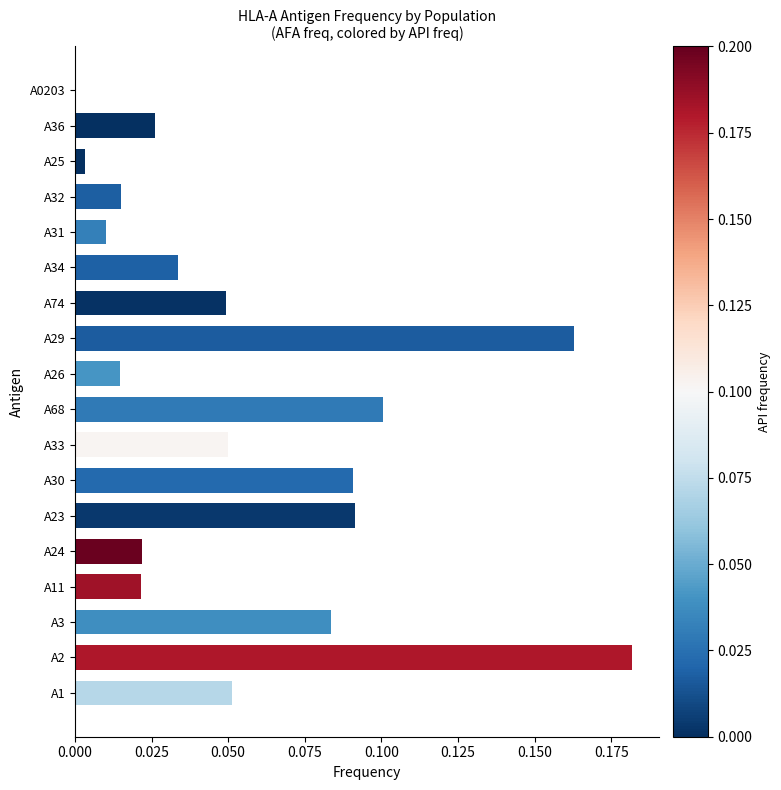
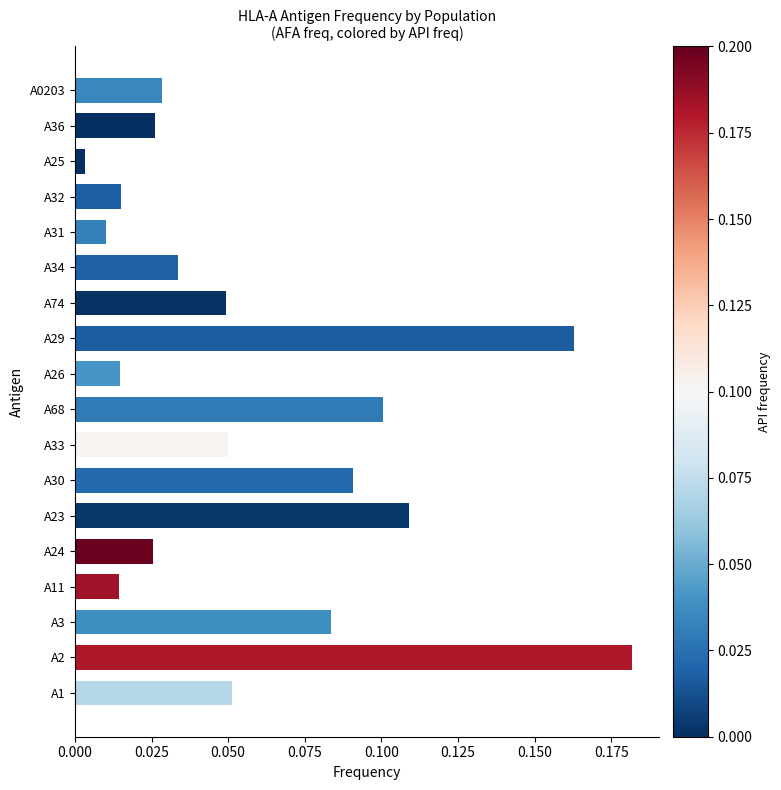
  {
-   "A0203": 0.000,
+   "A0203": 0.028,
    "A36": 0.026,
    "A25": 0.003,
    "A32": 0.015,
    "A31": 0.010,
    "A34": 0.034,
    "A74": 0.049,
    "A29": 0.163,
    "A26": 0.015,
    "A68": 0.100,
    "A33": 0.050,
    "A30": 0.091,
-   "A23": 0.091,
-   "A24": 0.022,
-   "A11": 0.021,
+   "A23": 0.109,
+   "A24": 0.025,
+   "A11": 0.014,
    "A3": 0.084,
    "A2": 0.182,
    "A1": 0.051
  }
